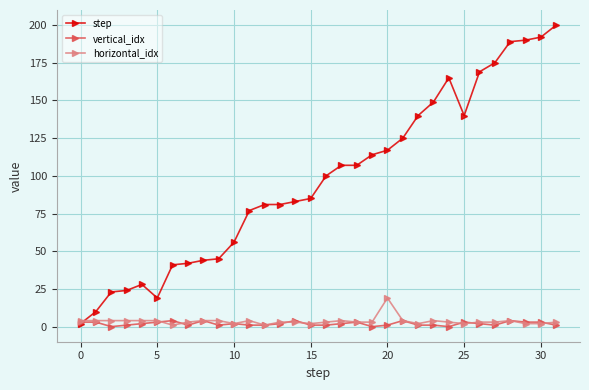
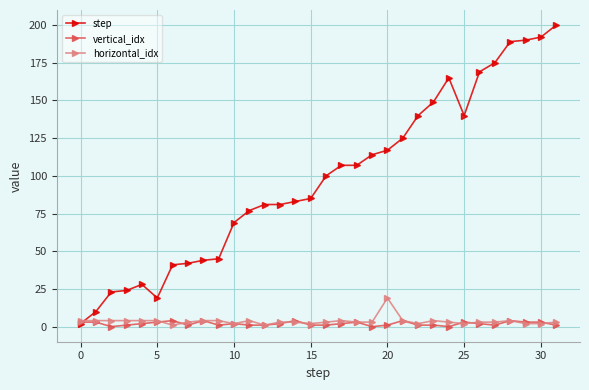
  {
    "step": {
      "5": 19,
-     "10": 56,
+     "10": 69,
      "15": 85,
      "20": 117,
      "25": 140,
      "30": 192
    },
    "vertical_idx": {
      "20": 1
    },
    "horizontal_idx": {
      "20": 19
    }
  }
